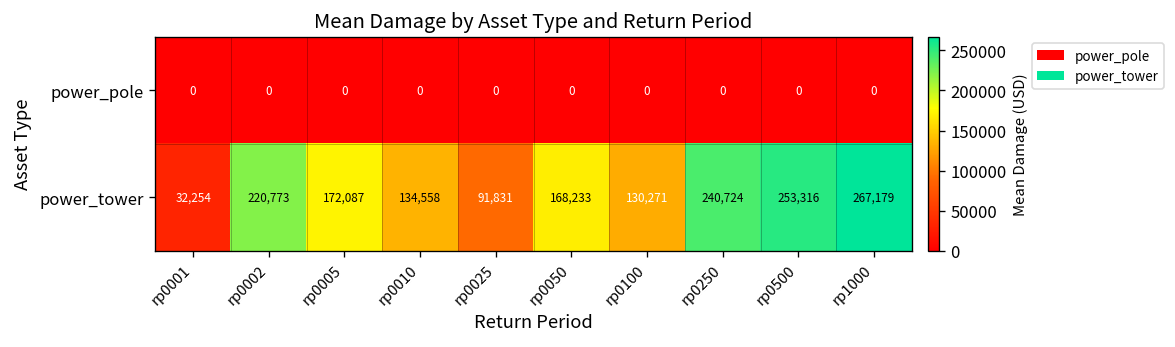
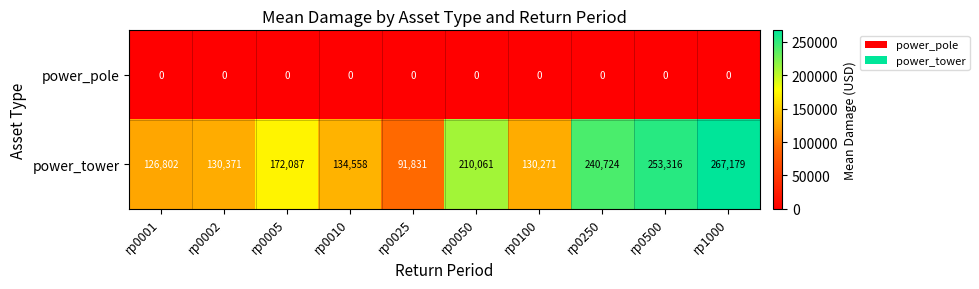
  {
    "power_pole": {
      "rp0001": "0",
      "rp0002": "0",
      "rp0005": "0",
      "rp0010": "0",
      "rp0025": "0",
      "rp0050": "0",
      "rp0100": "0",
      "rp0250": "0",
      "rp0500": "0",
      "rp1000": "0"
    },
    "power_tower": {
-     "rp0001": "32,254",
-     "rp0002": "220,773",
+     "rp0001": "126,802",
+     "rp0002": "130,371",
      "rp0005": "172,087",
      "rp0010": "134,558",
      "rp0025": "91,831",
-     "rp0050": "168,233",
+     "rp0050": "210,061",
      "rp0100": "130,271",
      "rp0250": "240,724",
      "rp0500": "253,316",
      "rp1000": "267,179"
    }
  }
